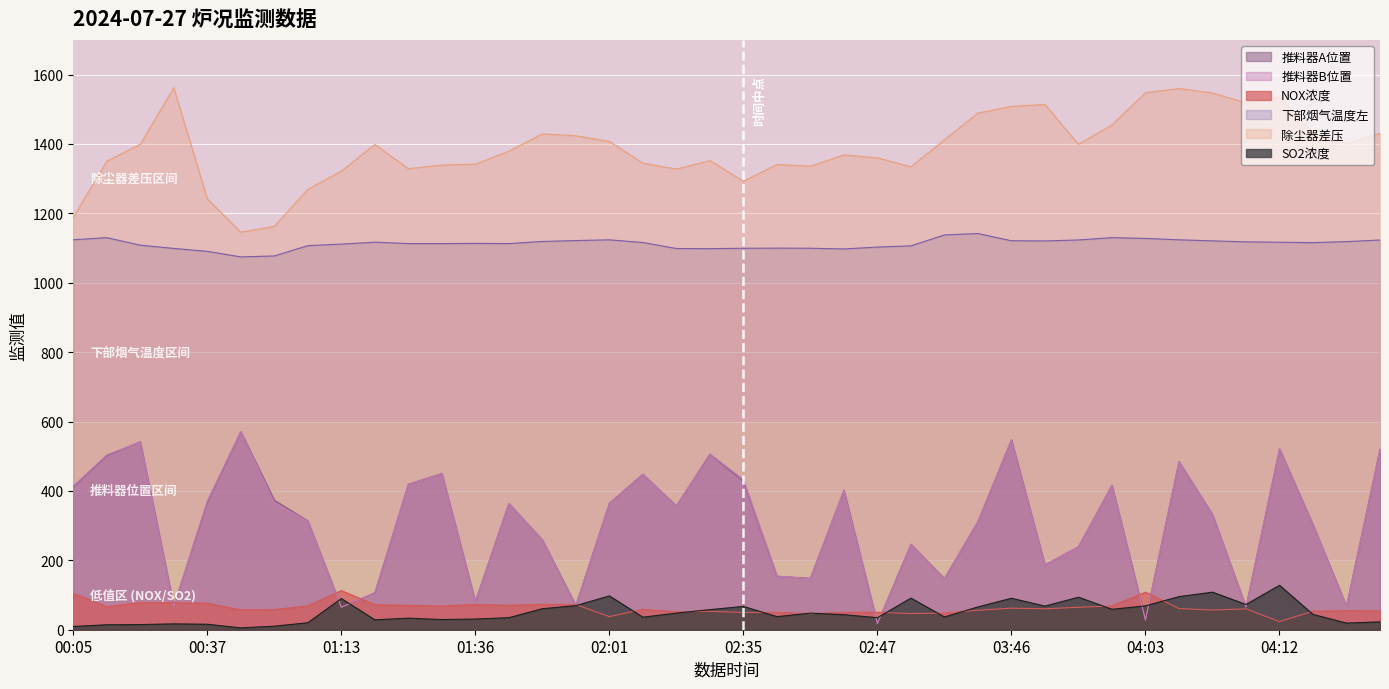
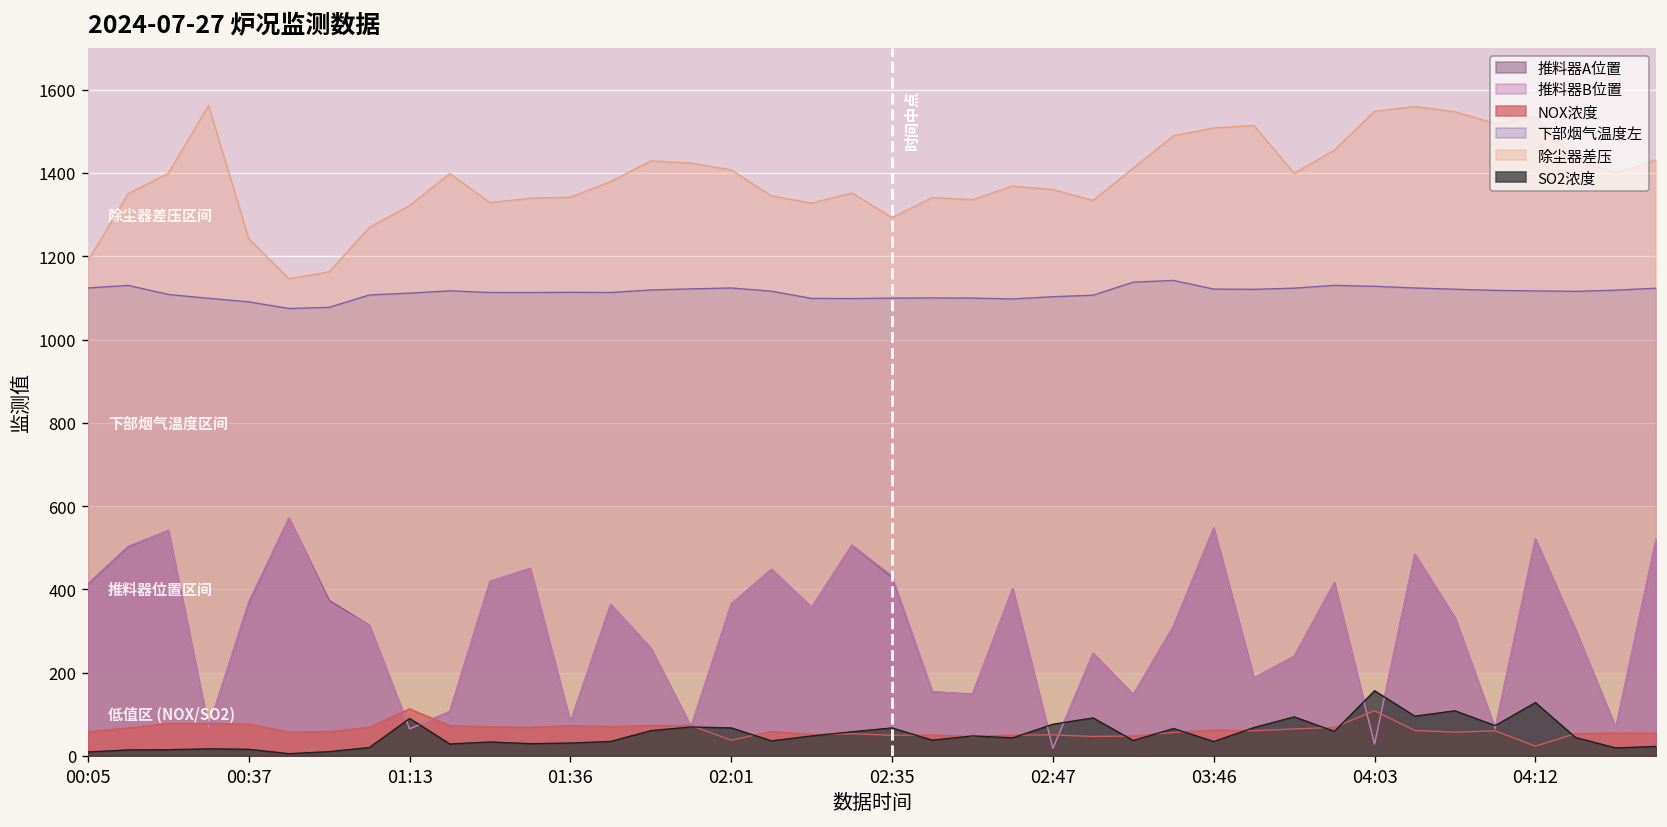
  {
    "NOX浓度": {
-     "00:05": 100,
+     "00:05": 60,
      "00:37": 80,
      "01:13": 110,
      "01:36": 70,
      "02:01": 40,
      "02:35": 50,
      "02:47": 50,
      "03:46": 60,
      "04:03": 110,
      "04:12": 20
    },
    "SO2浓度": {
      "00:05": 10,
      "00:37": 20,
      "01:13": 90,
      "01:36": 30,
-     "02:01": 100,
+     "02:01": 70,
      "02:35": 70,
-     "02:47": 30,
-     "03:46": 90,
-     "04:03": 70,
+     "02:47": 80,
+     "03:46": 30,
+     "04:03": 160,
      "04:12": 130
    }
  }
